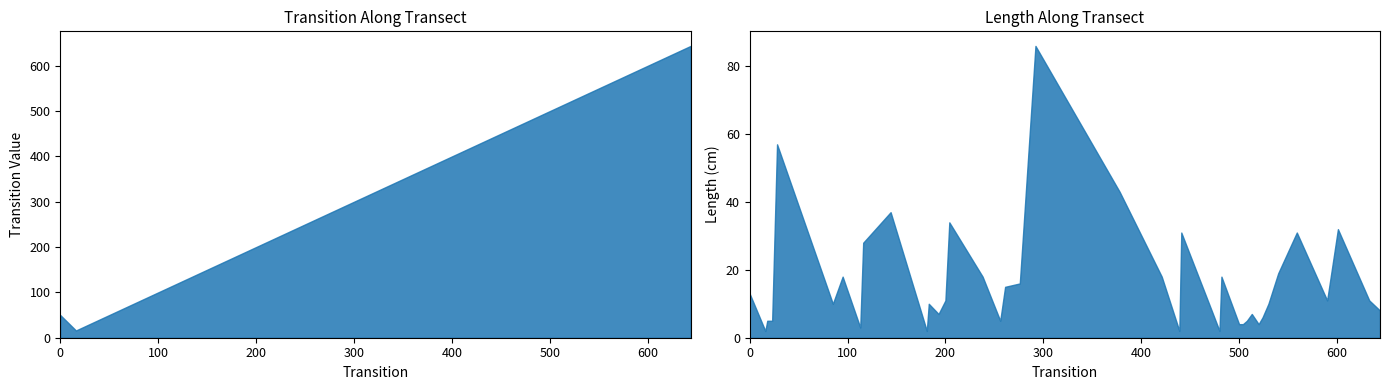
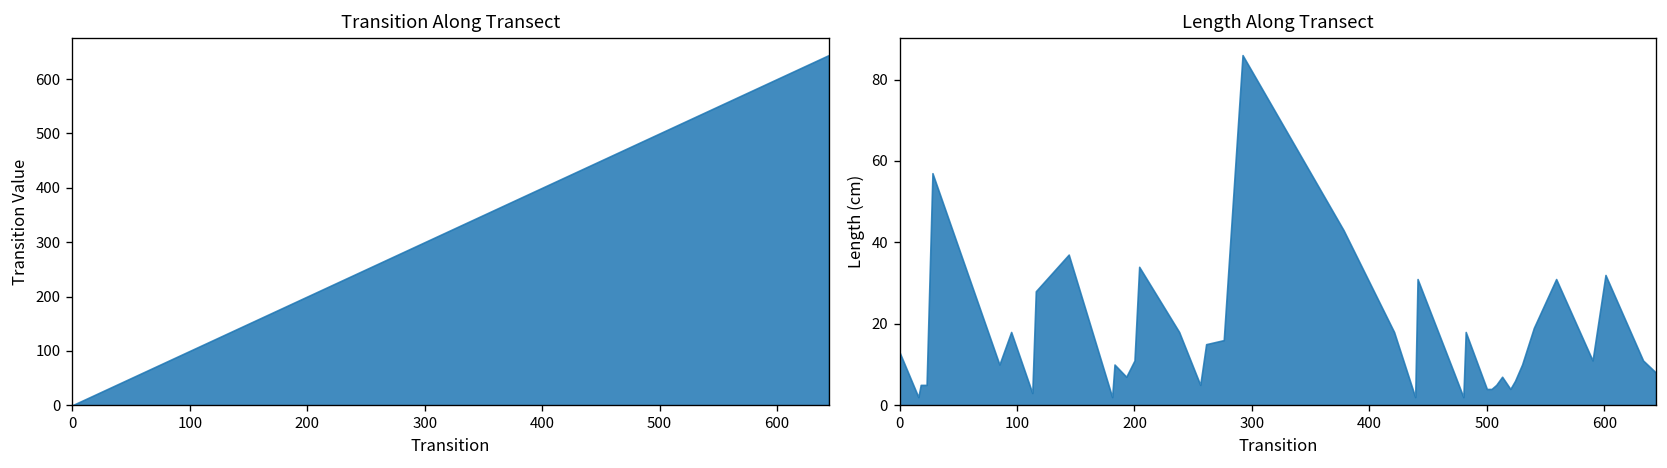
  {
    "Transition Along Transect": {
-     "0": 50,
+     "0": 0,
      "200": 200,
      "500": 500
    },
    "Length Along Transect": {
      "0": 13,
      "200": 11,
      "500": 4
    }
  }
